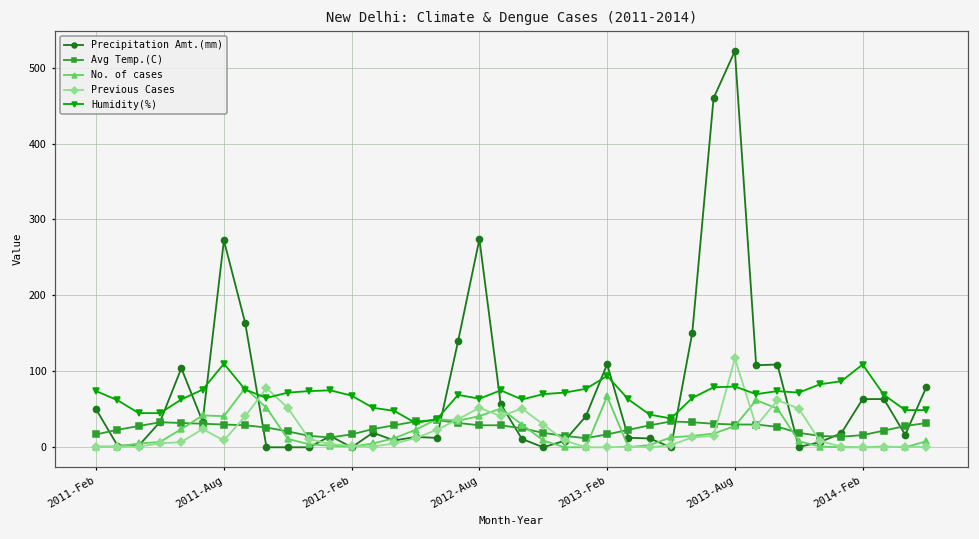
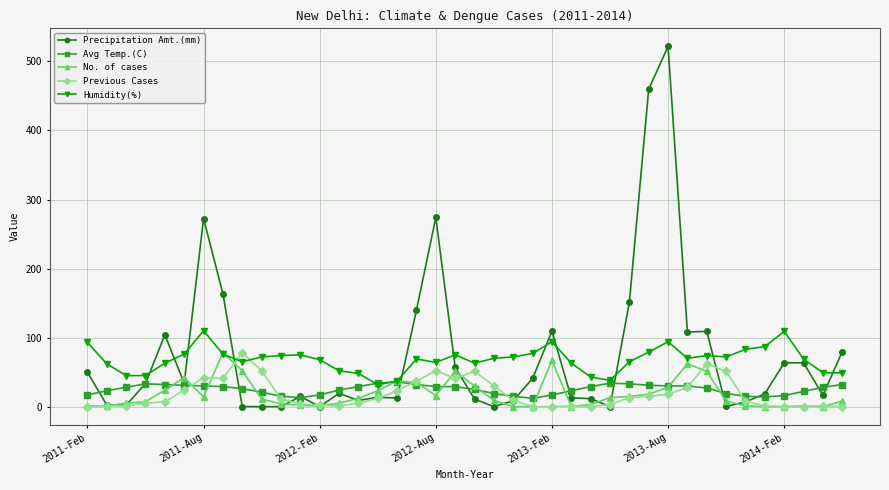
  {
    "No. of cases": {
-     "2011-Aug": 40,
-     "2012-Aug": 40,
+     "2011-Aug": 10,
+     "2012-Aug": 20,
      "2013-Feb": 70
    },
    "Previous Cases": {
-     "2011-Aug": 10,
+     "2011-Aug": 40,
      "2012-Aug": 50,
      "2013-Feb": 0,
-     "2013-Aug": 120
+     "2013-Aug": 20
    },
    "Humidity(%)": {
-     "2011-Feb": 70,
+     "2011-Feb": 90,
      "2011-Aug": 110,
      "2012-Feb": 70,
      "2012-Aug": 60,
      "2013-Feb": 90,
-     "2013-Aug": 80,
+     "2013-Aug": 90,
      "2014-Feb": 110
    }
  }
